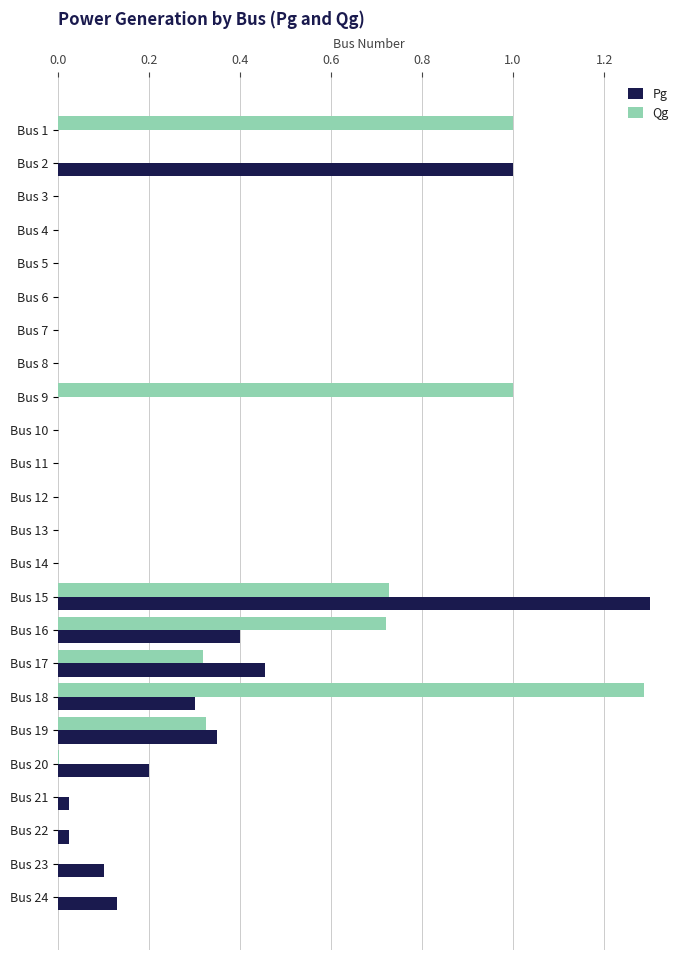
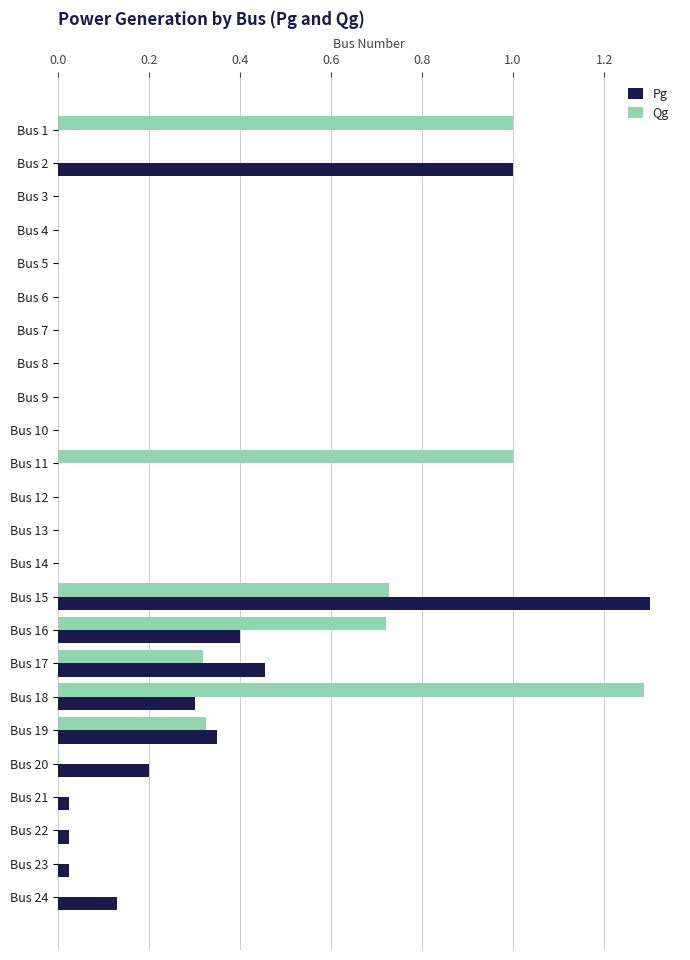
  {
    "Pg": {
      "Bus 1": 0.00,
      "Bus 2": 1.00,
      "Bus 3": 0.00,
      "Bus 4": 0.00,
      "Bus 5": 0.00,
      "Bus 6": 0.00,
      "Bus 7": 0.00,
      "Bus 8": 0.00,
      "Bus 9": 0.00,
      "Bus 10": 0.00,
      "Bus 11": 0.00,
      "Bus 12": 0.00,
      "Bus 13": 0.00,
      "Bus 14": 0.00,
      "Bus 15": 1.30,
      "Bus 16": 0.40,
      "Bus 17": 0.46,
      "Bus 18": 0.30,
      "Bus 19": 0.35,
      "Bus 20": 0.20,
      "Bus 21": 0.02,
      "Bus 22": 0.02,
-     "Bus 23": 0.10,
+     "Bus 23": 0.02,
      "Bus 24": 0.13
    },
    "Qg": {
      "Bus 1": 1,
      "Bus 2": 0,
      "Bus 3": 0,
      "Bus 4": 0,
      "Bus 5": 0,
      "Bus 6": 0,
      "Bus 7": 0,
      "Bus 8": 0,
-     "Bus 9": 1,
+     "Bus 9": 0,
      "Bus 10": 0,
-     "Bus 11": 0,
+     "Bus 11": 1,
      "Bus 12": 0,
      "Bus 13": 0,
      "Bus 14": 0,
      "Bus 15": 0.73,
      "Bus 16": 0.72,
      "Bus 17": 0.32,
      "Bus 18": 1.29,
      "Bus 19": 0.32
    }
  }
